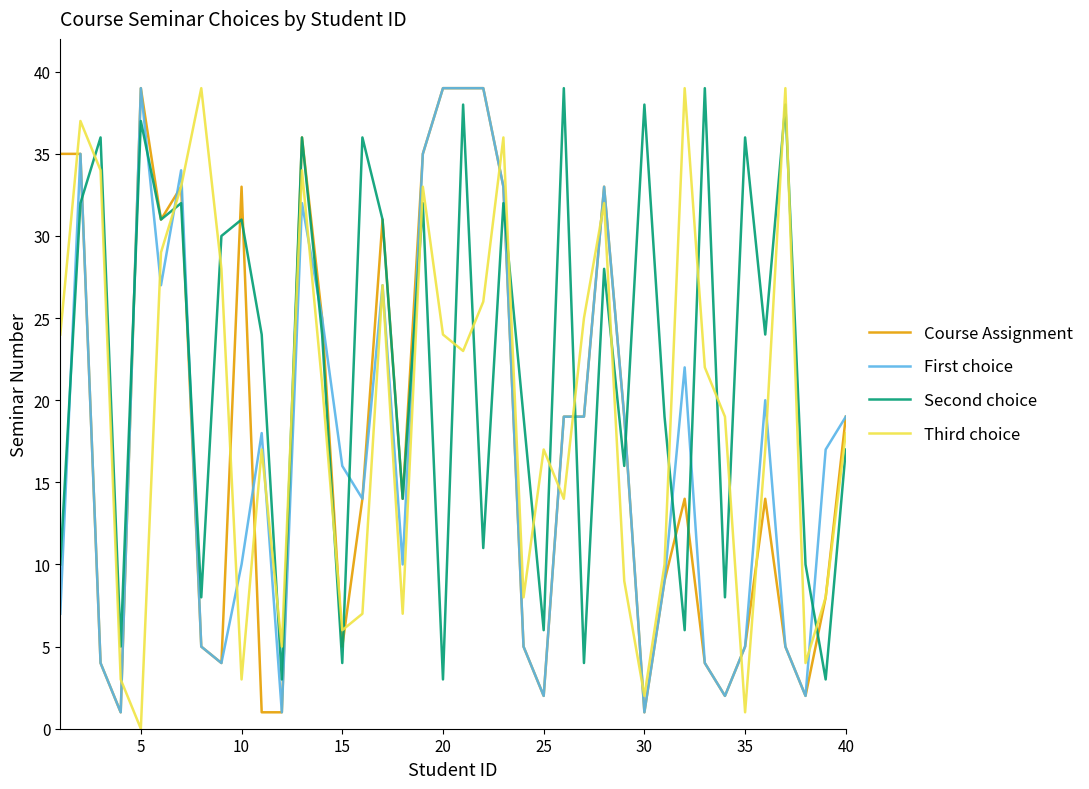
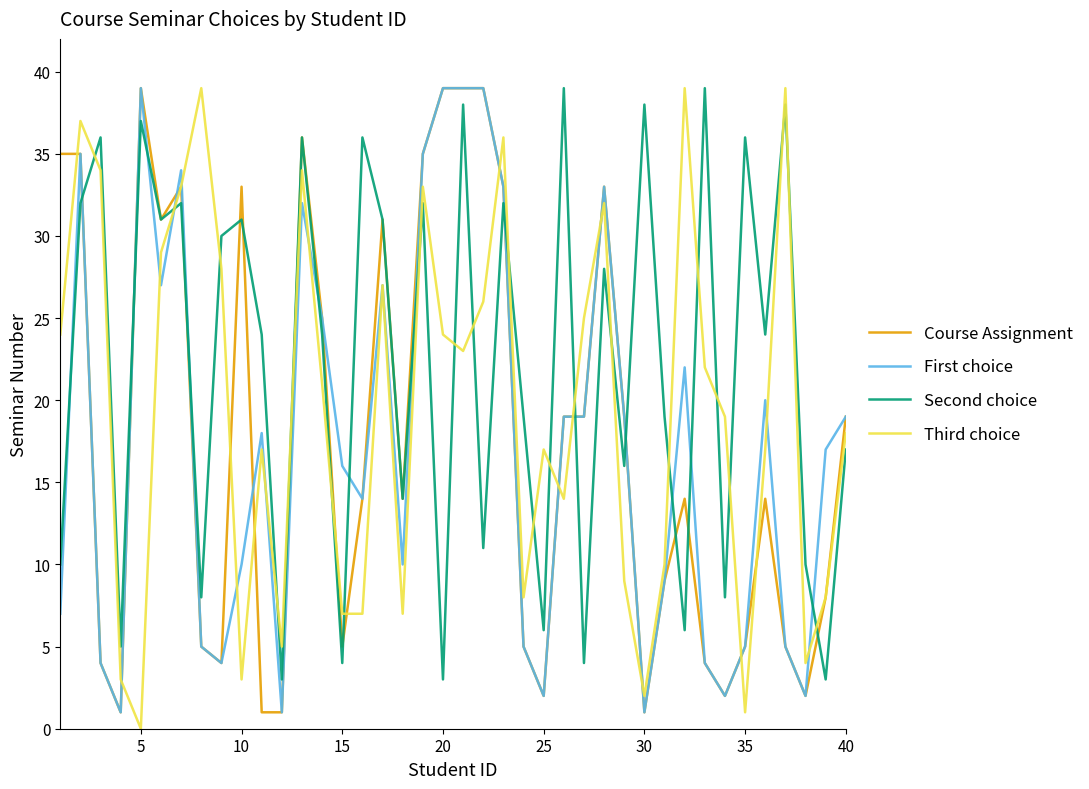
  {
    "Course Assignment": {
      "10": 33,
      "15": 5
    },
    "First choice": {
      "10": 10,
      "15": 16
    },
    "Second choice": {
      "5": 37,
      "10": 31,
      "15": 4,
      "20": 3,
      "25": 6,
      "30": 38,
      "35": 36,
      "40": 17
    },
    "Third choice": {
      "5": 0,
      "10": 3,
-     "15": 6,
+     "15": 7,
      "20": 24,
      "25": 17,
      "30": 2,
      "35": 1,
      "40": 18
    }
  }
